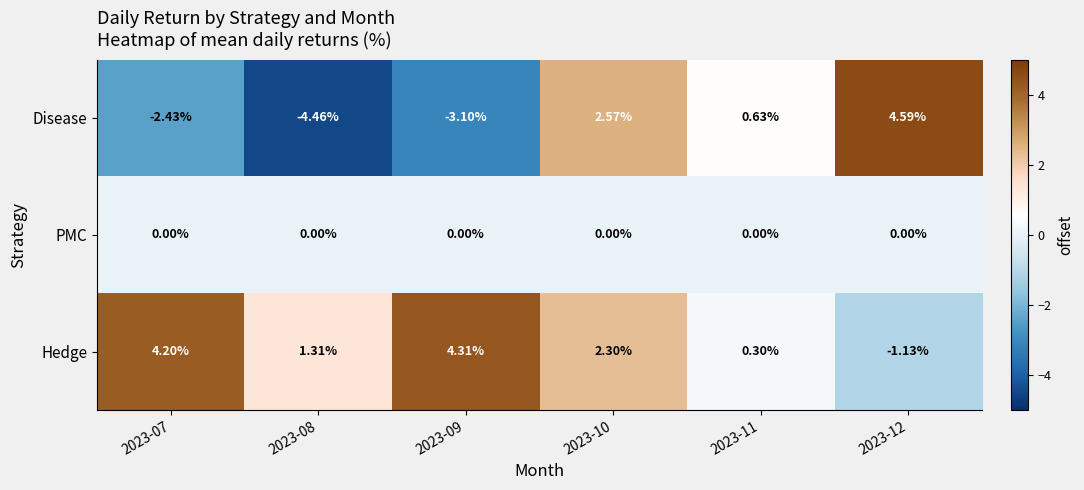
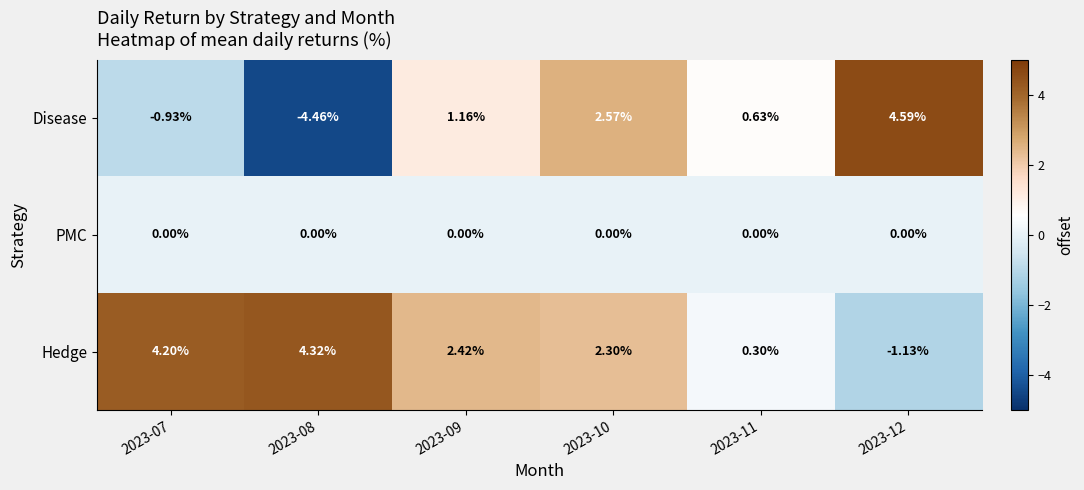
  {
    "Disease": {
-     "2023-07": "-2.43%",
+     "2023-07": "-0.93%",
      "2023-08": "-4.46%",
-     "2023-09": "-3.10%",
+     "2023-09": "1.16%",
      "2023-10": "2.57%",
      "2023-11": "0.63%",
      "2023-12": "4.59%"
    },
    "PMC": {
      "2023-07": "0.00%",
      "2023-08": "0.00%",
      "2023-09": "0.00%",
      "2023-10": "0.00%",
      "2023-11": "0.00%",
      "2023-12": "0.00%"
    },
    "Hedge": {
      "2023-07": "4.20%",
-     "2023-08": "1.31%",
-     "2023-09": "4.31%",
+     "2023-08": "4.32%",
+     "2023-09": "2.42%",
      "2023-10": "2.30%",
      "2023-11": "0.30%",
      "2023-12": "-1.13%"
    }
  }
